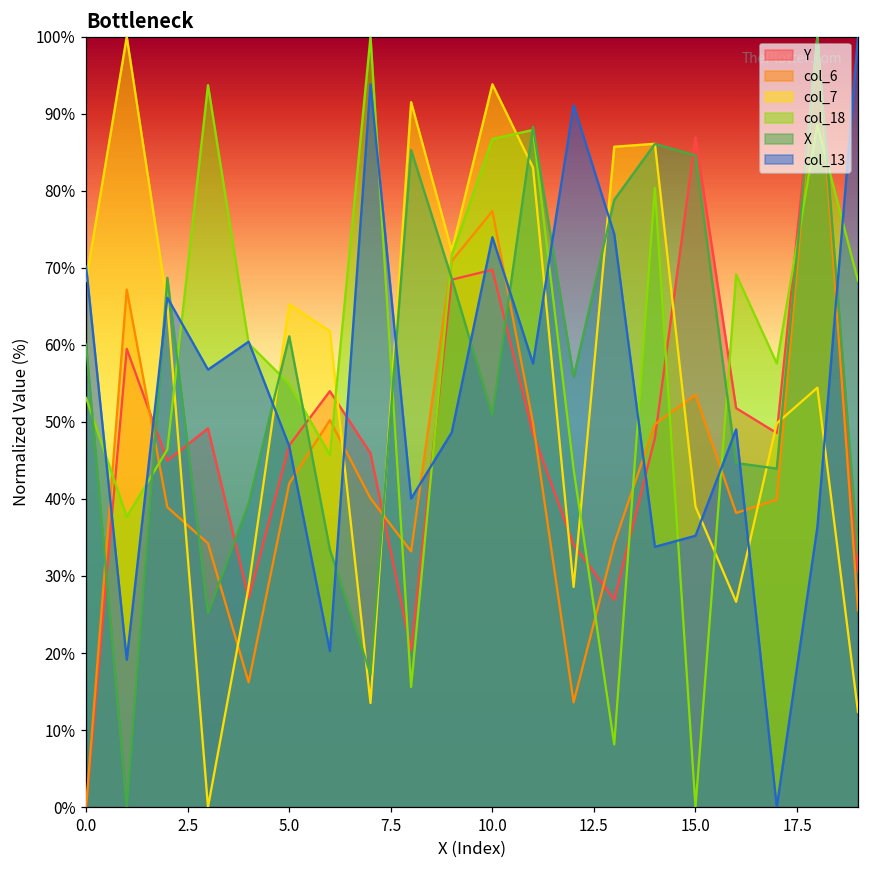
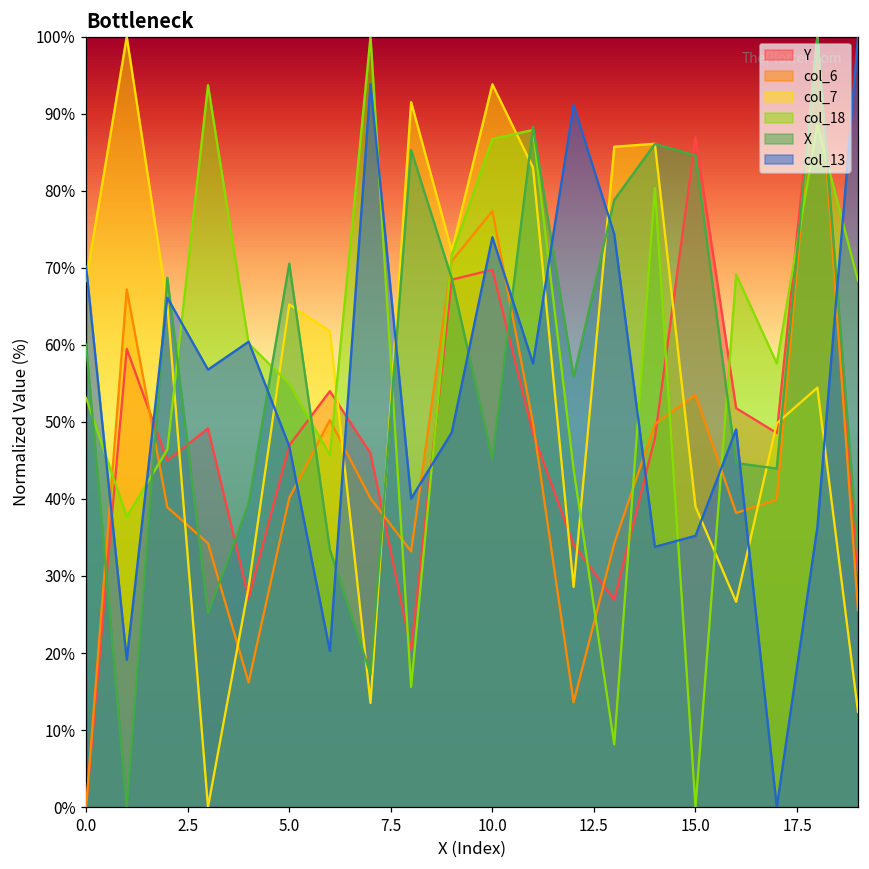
  {
    "Y": {
      "10.0": "70%",
      "15.0": "87%"
    },
    "col_6": {
-     "5.0": "42%",
+     "5.0": "40%",
      "10.0": "77%",
      "15.0": "54%"
    },
    "col_7": {
      "0.0": "68%",
      "5.0": "65%",
      "10.0": "94%",
      "15.0": "39%"
    },
    "col_18": {
      "0.0": "53%",
      "5.0": "55%",
      "10.0": "87%"
    },
    "X": {
      "0.0": "60%",
-     "5.0": "61%",
-     "10.0": "51%",
+     "5.0": "71%",
+     "10.0": "45%",
      "15.0": "85%"
    },
    "col_13": {
      "0.0": "70%",
      "10.0": "74%",
      "15.0": "35%"
    }
  }
